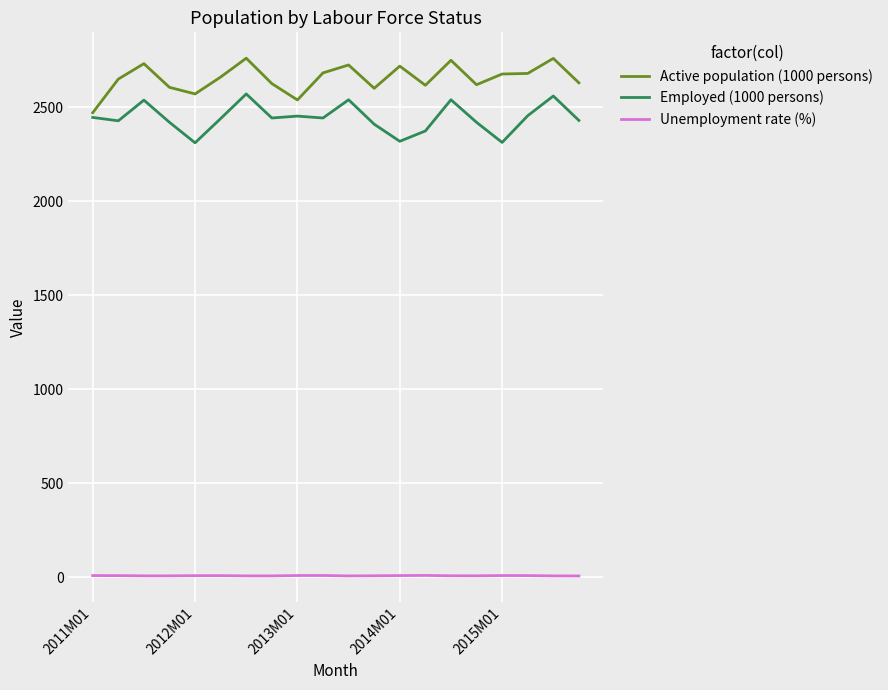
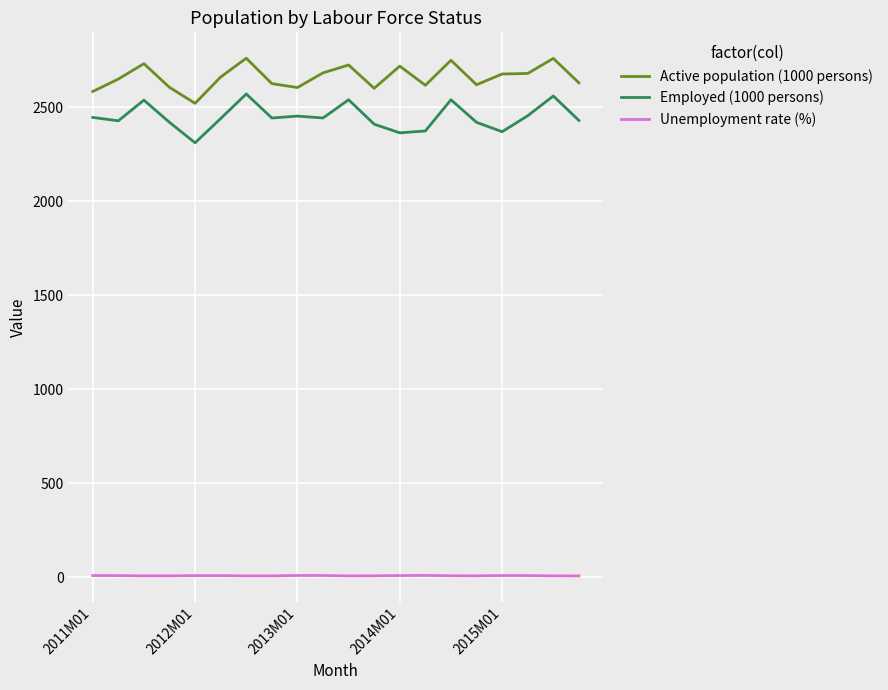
  {
    "Active population (1000 persons)": {
-     "2011M01": 2470,
-     "2012M01": 2570,
-     "2013M01": 2540,
+     "2011M01": 2580,
+     "2012M01": 2520,
+     "2013M01": 2610,
      "2014M01": 2720,
      "2015M01": 2680
    },
    "Employed (1000 persons)": {
      "2011M01": 2450,
      "2012M01": 2310,
      "2013M01": 2450,
-     "2014M01": 2320,
-     "2015M01": 2310
+     "2014M01": 2360,
+     "2015M01": 2370
    },
    "Unemployment rate (%)": {
      "2011M01": 10,
      "2012M01": 10,
      "2013M01": 10,
      "2014M01": 10,
      "2015M01": 10
    }
  }
